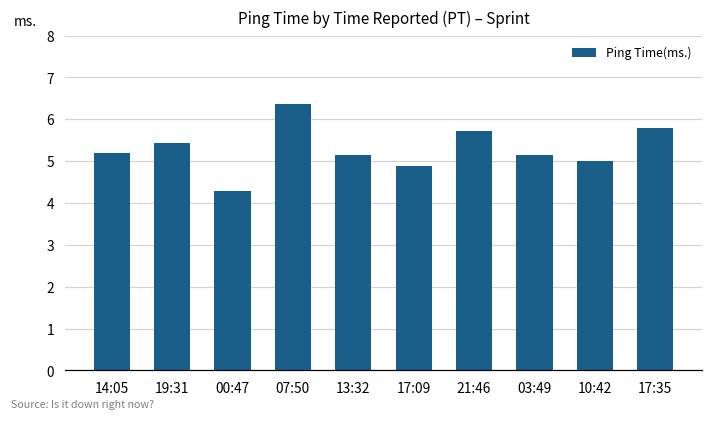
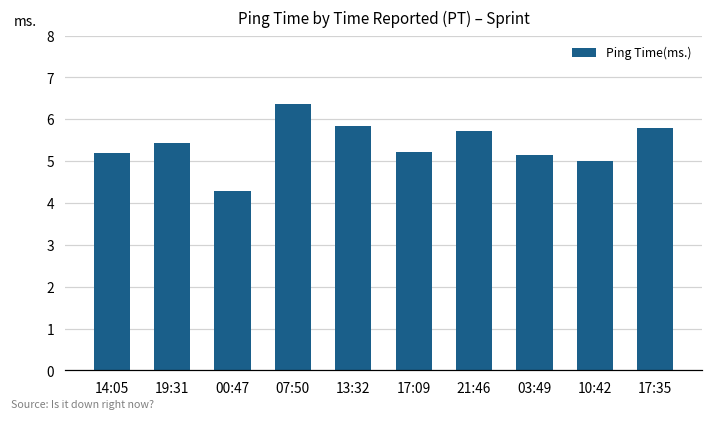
  {
    "14:05": 5.2,
    "19:31": 5.4,
    "00:47": 4.3,
    "07:50": 6.4,
-   "13:32": 5.1,
-   "17:09": 4.9,
+   "13:32": 5.9,
+   "17:09": 5.2,
    "21:46": 5.7,
    "03:49": 5.1,
    "10:42": 5.0,
    "17:35": 5.8
  }
